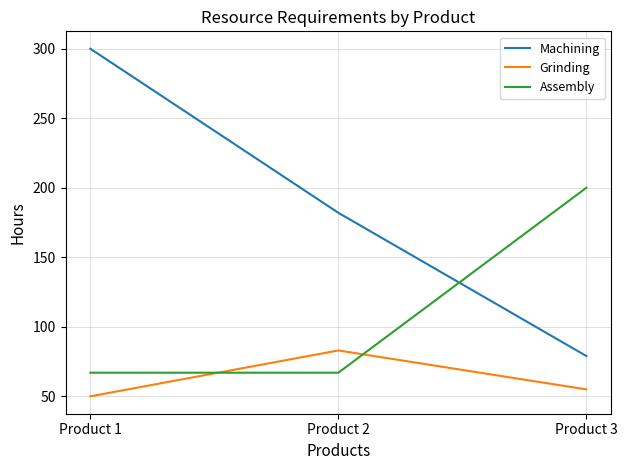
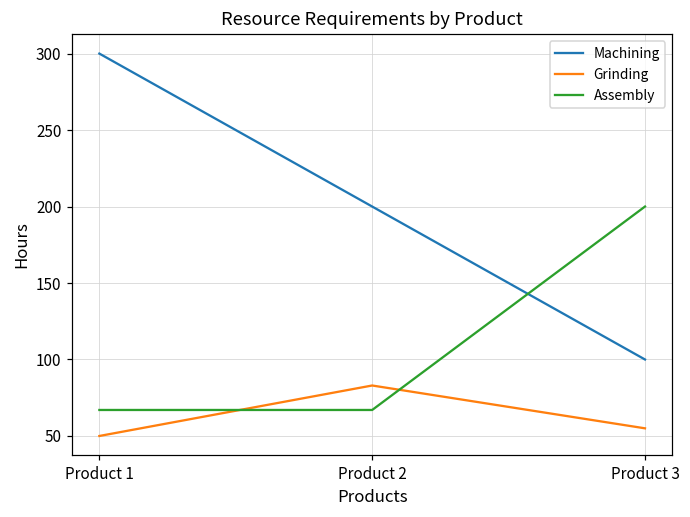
  {
    "Machining": {
      "Product 1": 300,
-     "Product 2": 182,
-     "Product 3": 79
+     "Product 2": 200,
+     "Product 3": 100
    },
    "Grinding": {
      "Product 1": 50,
      "Product 2": 83,
      "Product 3": 55
    },
    "Assembly": {
      "Product 1": 67,
      "Product 2": 67,
      "Product 3": 200
    }
  }
